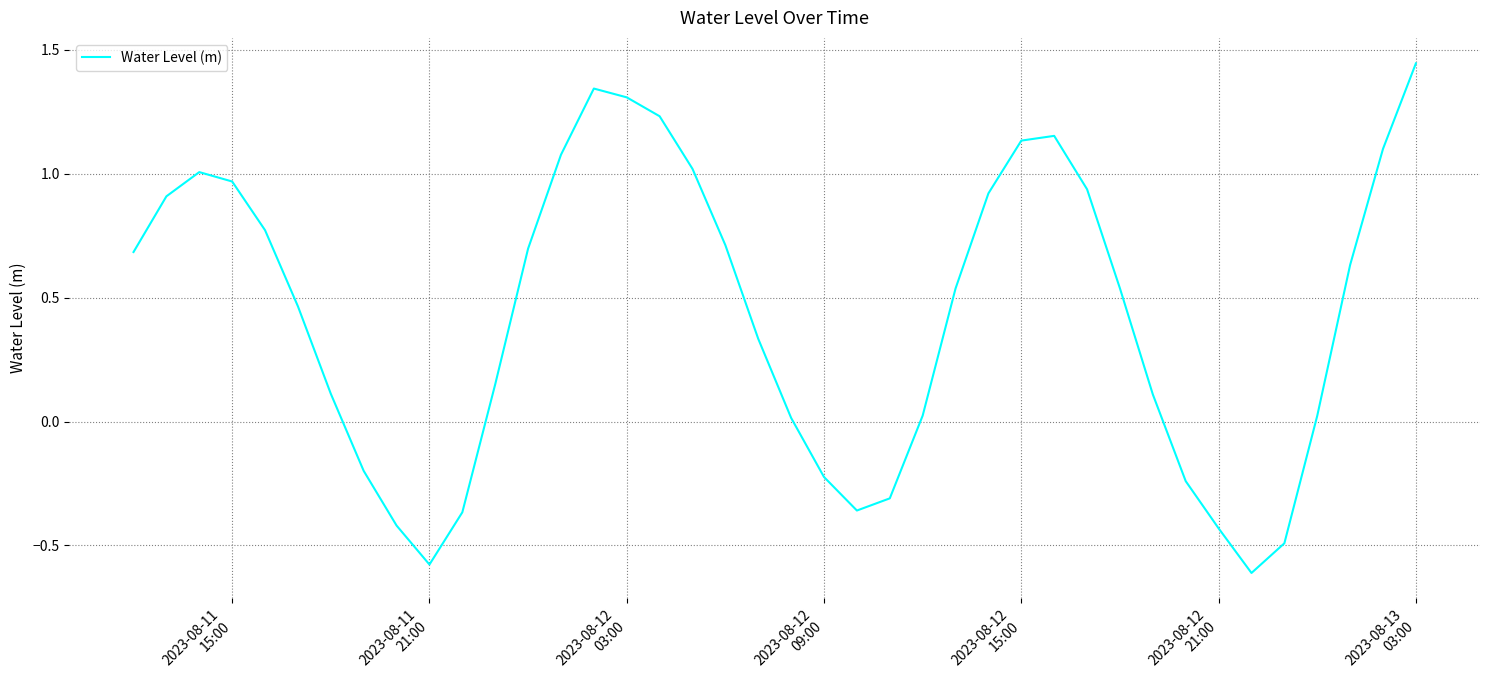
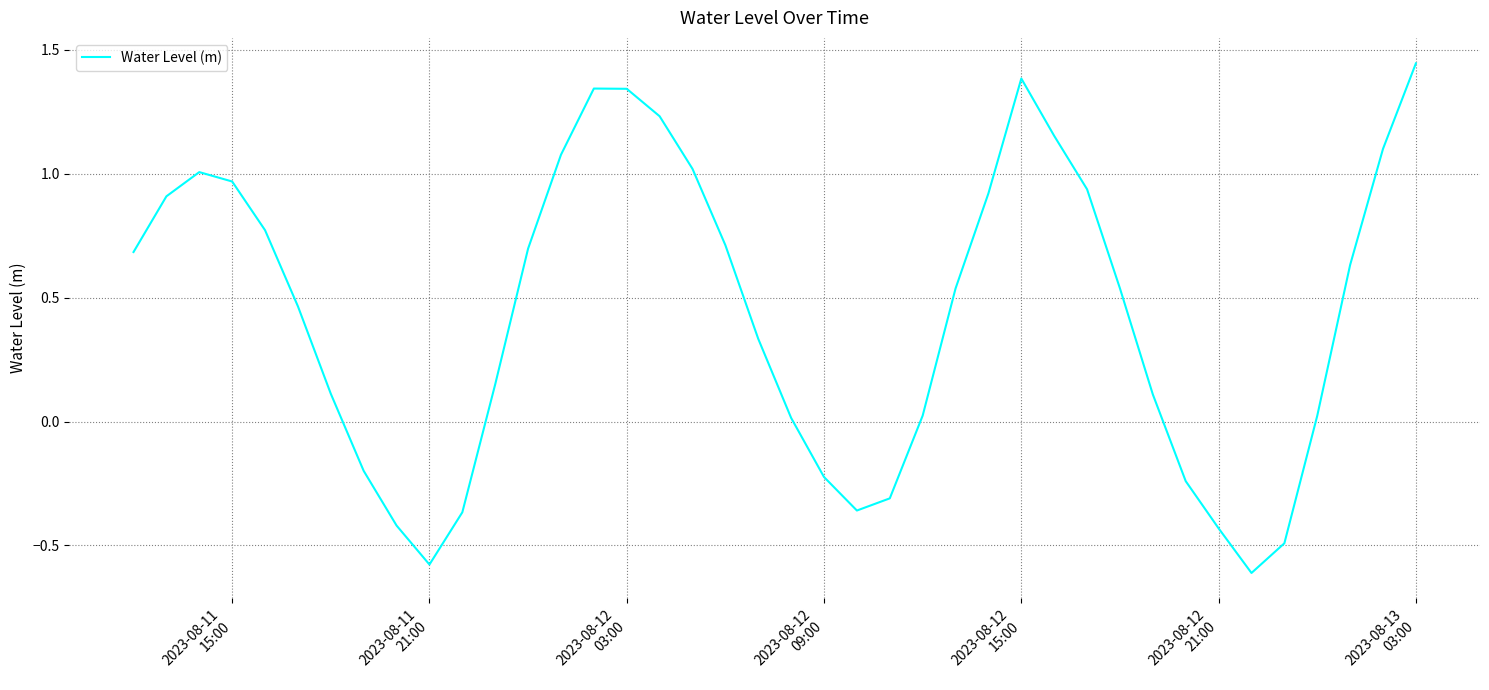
  {
    "2023-08-11 15:00": 0.97,
    "2023-08-11 21:00": -0.58,
-   "2023-08-12 03:00": 1.31,
+   "2023-08-12 03:00": 1.34,
    "2023-08-12 09:00": -0.22,
-   "2023-08-12 15:00": 1.13,
+   "2023-08-12 15:00": 1.38,
    "2023-08-12 21:00": -0.43,
    "2023-08-13 03:00": 1.45
  }
